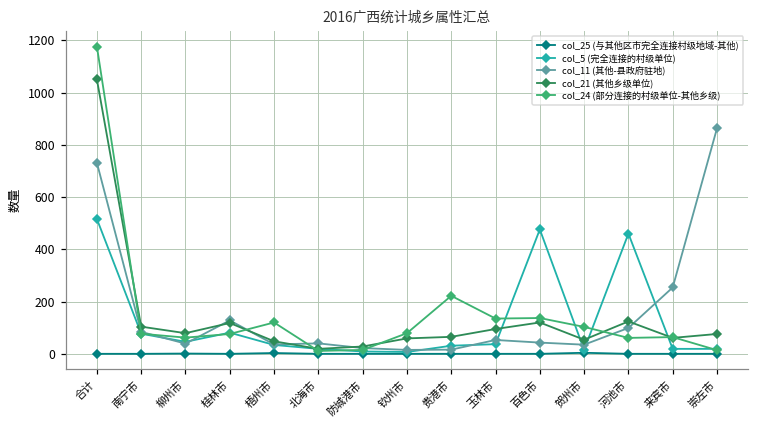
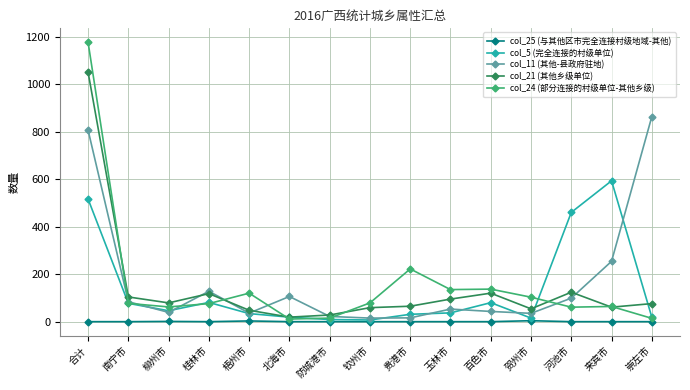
  {
    "col_25 (与其他区市完全连接村级地域-其他)": {
      "合计": 0,
      "南宁市": 0,
      "柳州市": 0,
      "桂林市": 0,
      "梧州市": 0,
      "北海市": 0,
      "贵港市": 0,
      "玉林市": 0,
      "百色市": 0,
      "贺州市": 0,
      "河池市": 0,
      "来宾市": 0,
      "崇左市": 0
    },
    "col_5 (完全连接的村级单位)": {
      "合计": 520,
      "贵港市": 30,
      "玉林市": 40,
-     "百色市": 480,
+     "百色市": 80,
      "贺州市": 20,
      "河池市": 460,
-     "来宾市": 20
+     "来宾市": 590
    },
    "col_11 (其他-县政府驻地)": {
-     "合计": 730,
-     "北海市": 40,
+     "合计": 810,
+     "北海市": 110,
      "贵港市": 20,
      "玉林市": 50,
      "百色市": 40,
      "贺州市": 40,
      "河池市": 100,
      "来宾市": 250,
      "崇左市": 860
    }
  }
